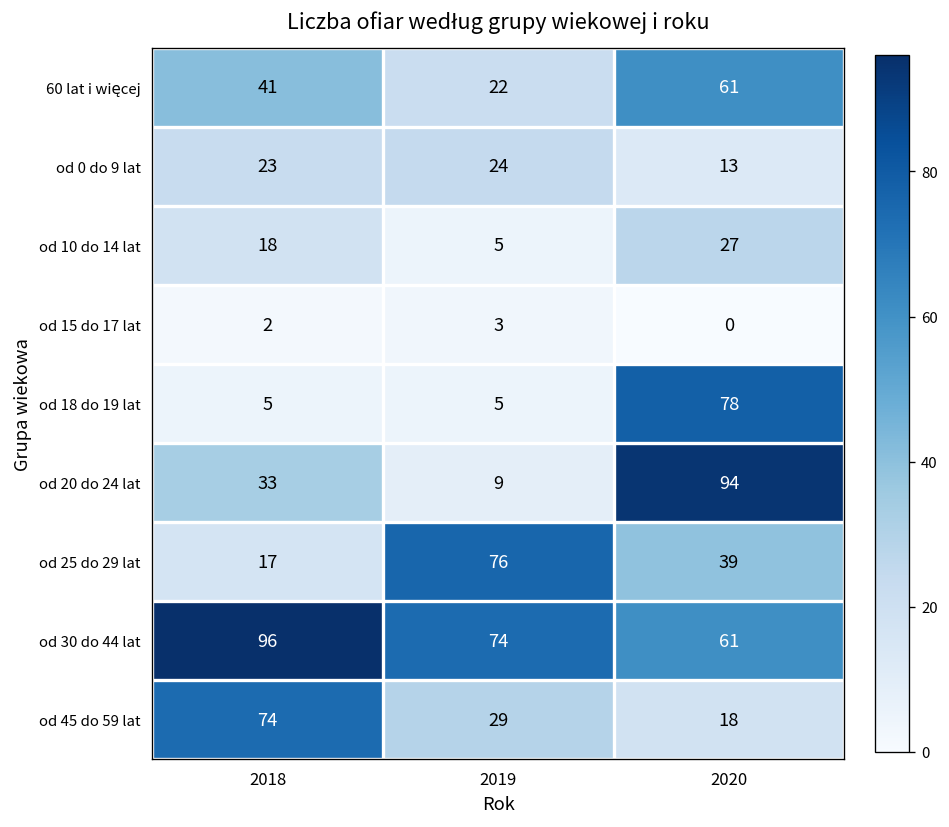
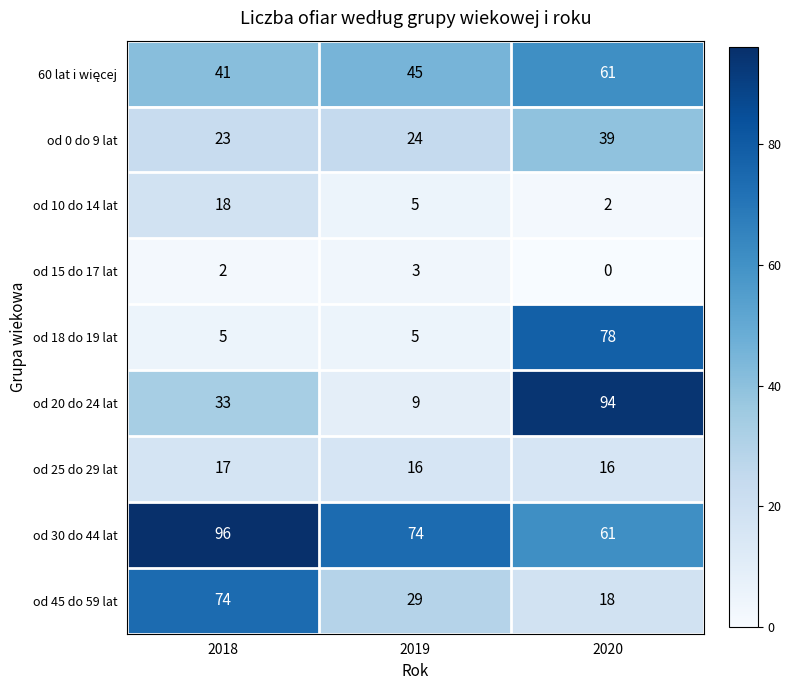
  {
    "60 lat i więcej": {
      "2018": 41,
-     "2019": 22,
+     "2019": 45,
      "2020": 61
    },
    "od 0 do 9 lat": {
      "2018": 23,
      "2019": 24,
-     "2020": 13
+     "2020": 39
    },
    "od 10 do 14 lat": {
      "2018": 18,
      "2019": 5,
-     "2020": 27
+     "2020": 2
    },
    "od 15 do 17 lat": {
      "2018": 2,
      "2019": 3,
      "2020": 0
    },
    "od 18 do 19 lat": {
      "2018": 5,
      "2019": 5,
      "2020": 78
    },
    "od 20 do 24 lat": {
      "2018": 33,
      "2019": 9,
      "2020": 94
    },
    "od 25 do 29 lat": {
      "2018": 17,
-     "2019": 76,
-     "2020": 39
+     "2019": 16,
+     "2020": 16
    },
    "od 30 do 44 lat": {
      "2018": 96,
      "2019": 74,
      "2020": 61
    },
    "od 45 do 59 lat": {
      "2018": 74,
      "2019": 29,
      "2020": 18
    }
  }
